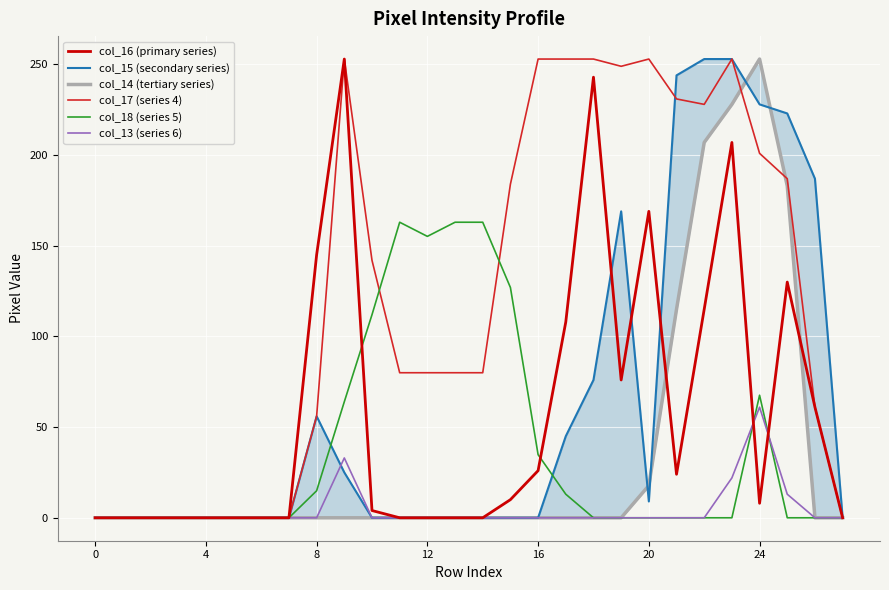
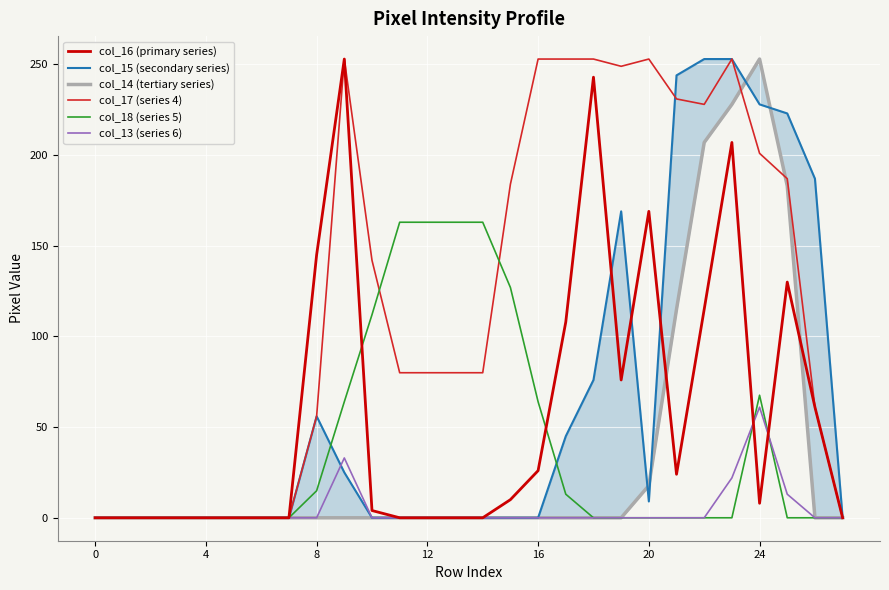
  {
    "col_18 (series 5)": {
      "8": 15,
-     "12": 155,
-     "16": 35,
+     "12": 163,
+     "16": 64,
      "24": 68
    },
    "col_13 (series 6)": {
      "24": 61
    }
  }
